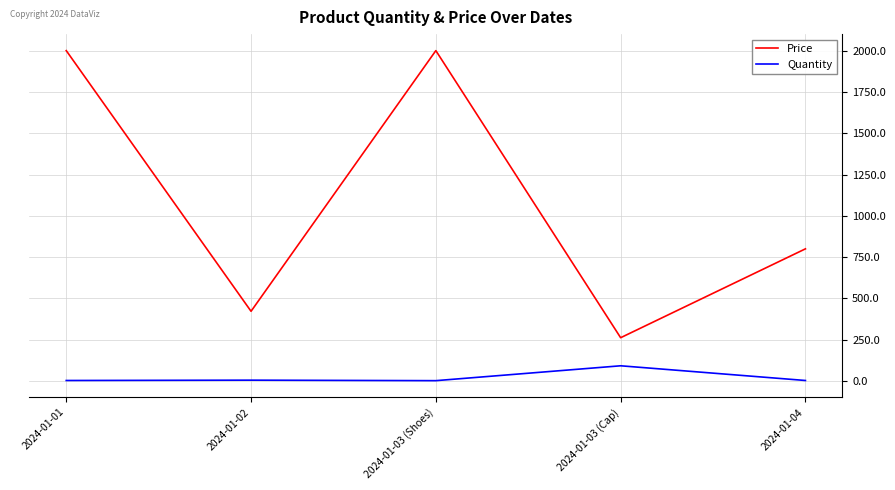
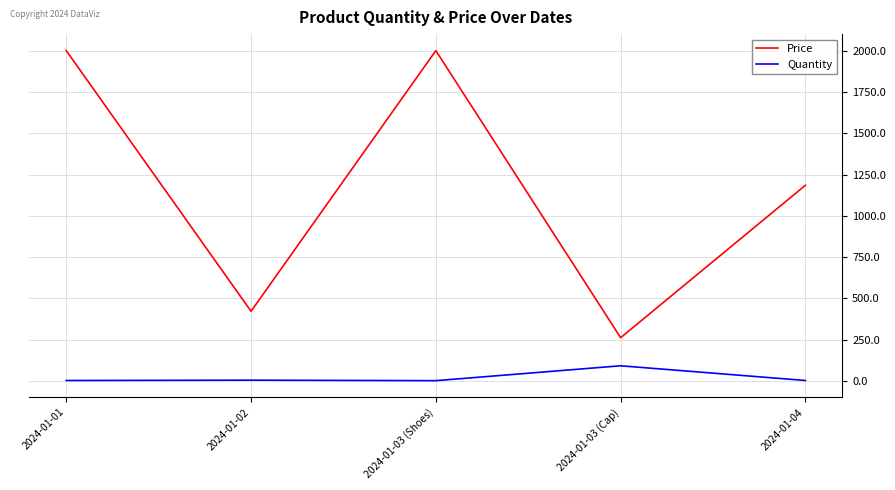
  {
    "Price": {
      "2024-01-01": 2000,
      "2024-01-02": 420,
      "2024-01-03 (Shoes)": 2000,
      "2024-01-03 (Cap)": 260,
-     "2024-01-04": 800
+     "2024-01-04": 1190
    },
    "Quantity": {
      "2024-01-01": 0,
      "2024-01-02": 10,
      "2024-01-03 (Shoes)": 0,
      "2024-01-03 (Cap)": 90,
      "2024-01-04": 0
    }
  }
